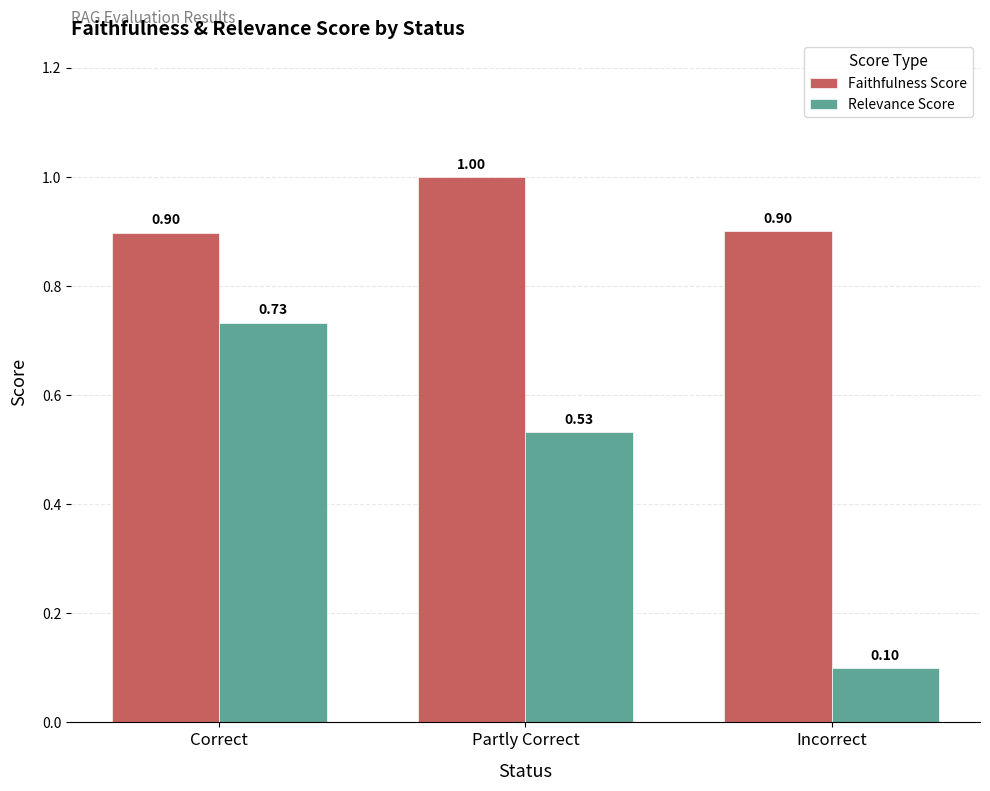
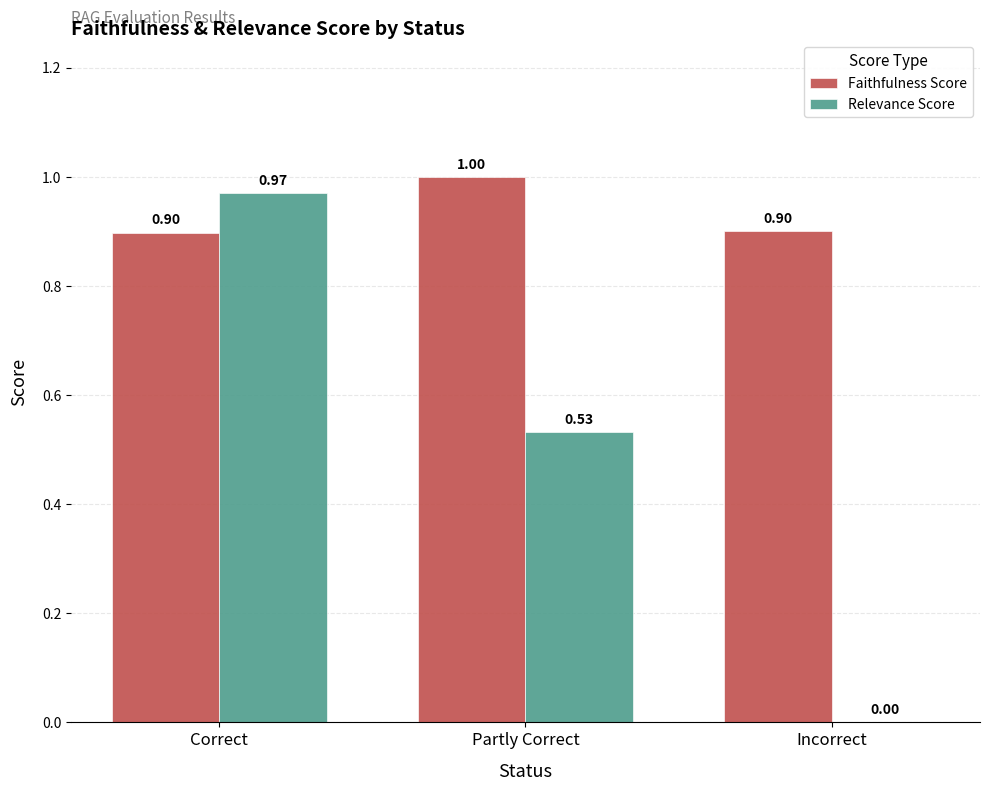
  {
    "Faithfulness Score": {
      "Correct": 0.90,
      "Partly Correct": 1.00,
      "Incorrect": 0.90
    },
    "Relevance Score": {
-     "Correct": 0.73,
+     "Correct": 0.97,
      "Partly Correct": 0.53,
-     "Incorrect": 0.10
+     "Incorrect": 0.00
    }
  }
